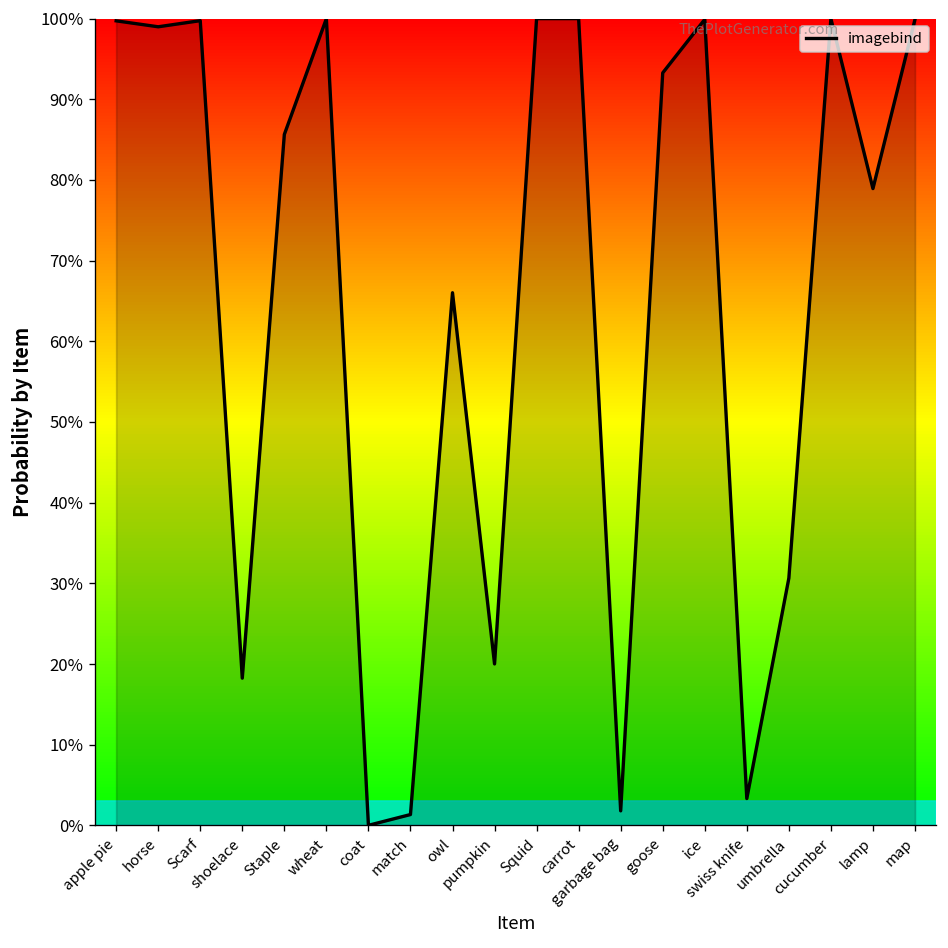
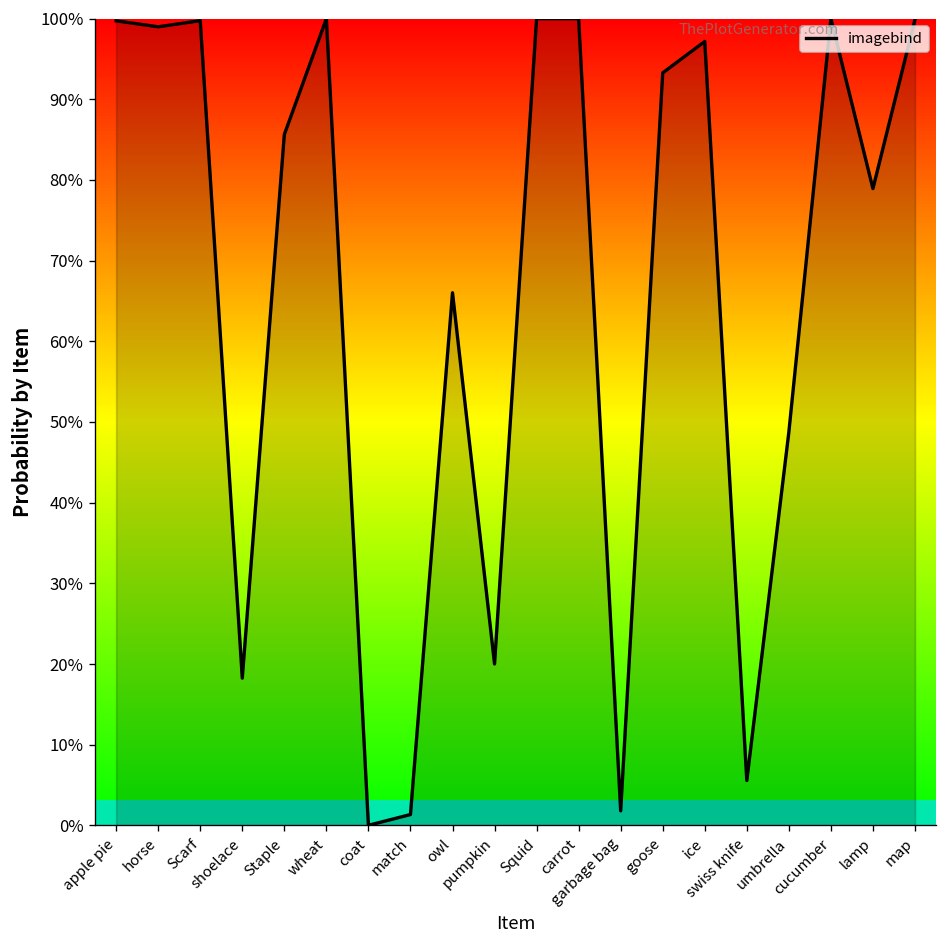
  {
    "apple pie": "100%",
    "horse": "99%",
    "Scarf": "100%",
    "shoelace": "18%",
    "Staple": "86%",
    "wheat": "100%",
    "owl": "66%",
    "pumpkin": "20%",
    "Squid": "100%",
    "carrot": "100%",
    "goose": "93%",
-   "ice": "100%",
-   "swiss knife": "3%",
-   "umbrella": "31%",
+   "ice": "97%",
+   "swiss knife": "6%",
+   "umbrella": "49%",
    "cucumber": "100%",
    "lamp": "79%",
    "map": "100%"
  }
